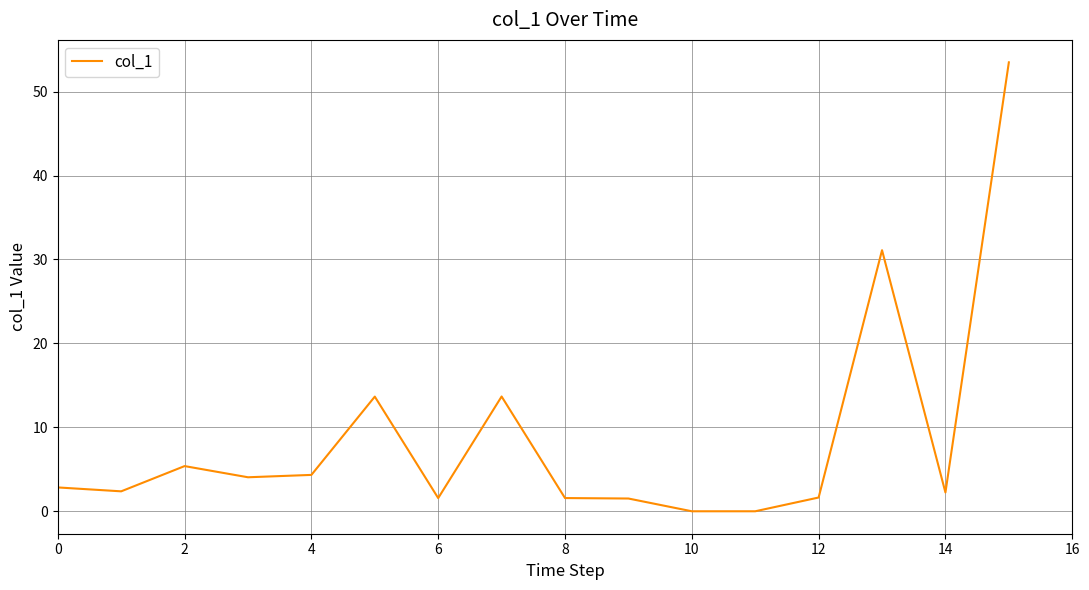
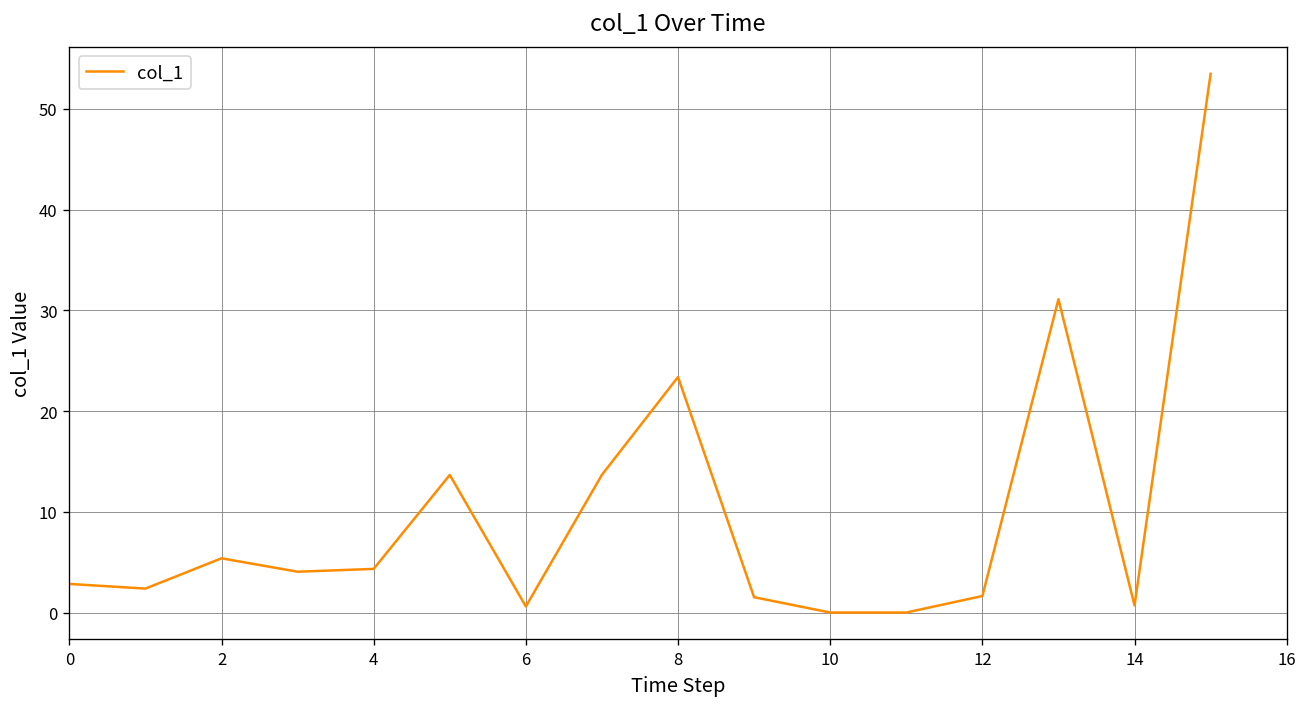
  {
    "0": 3,
    "2": 5,
    "4": 4,
-   "6": 2,
-   "8": 2,
+   "6": 1,
+   "8": 23,
    "10": 0,
    "12": 2,
-   "14": 2
+   "14": 1
  }
